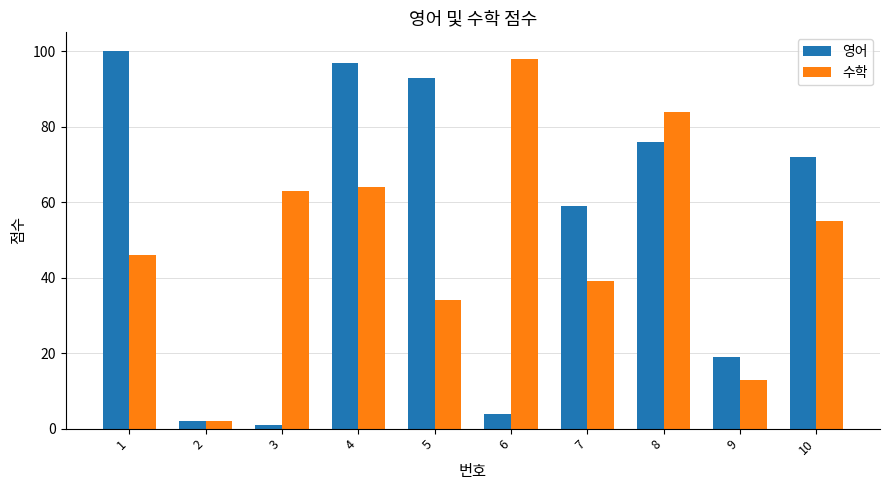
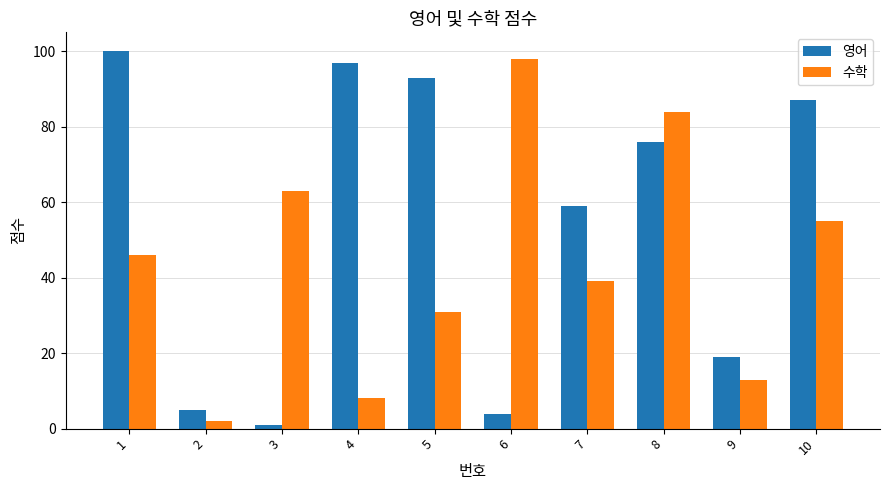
  {
    "영어": {
      "1": 100,
-     "2": 2,
+     "2": 5,
      "3": 1,
      "4": 97,
      "5": 93,
      "6": 4,
      "7": 59,
      "8": 76,
      "9": 19,
-     "10": 72
+     "10": 87
    },
    "수학": {
      "1": 46,
      "2": 2,
      "3": 63,
-     "4": 64,
-     "5": 34,
+     "4": 8,
+     "5": 31,
      "6": 98,
      "7": 39,
      "8": 84,
      "9": 13,
      "10": 55
    }
  }
